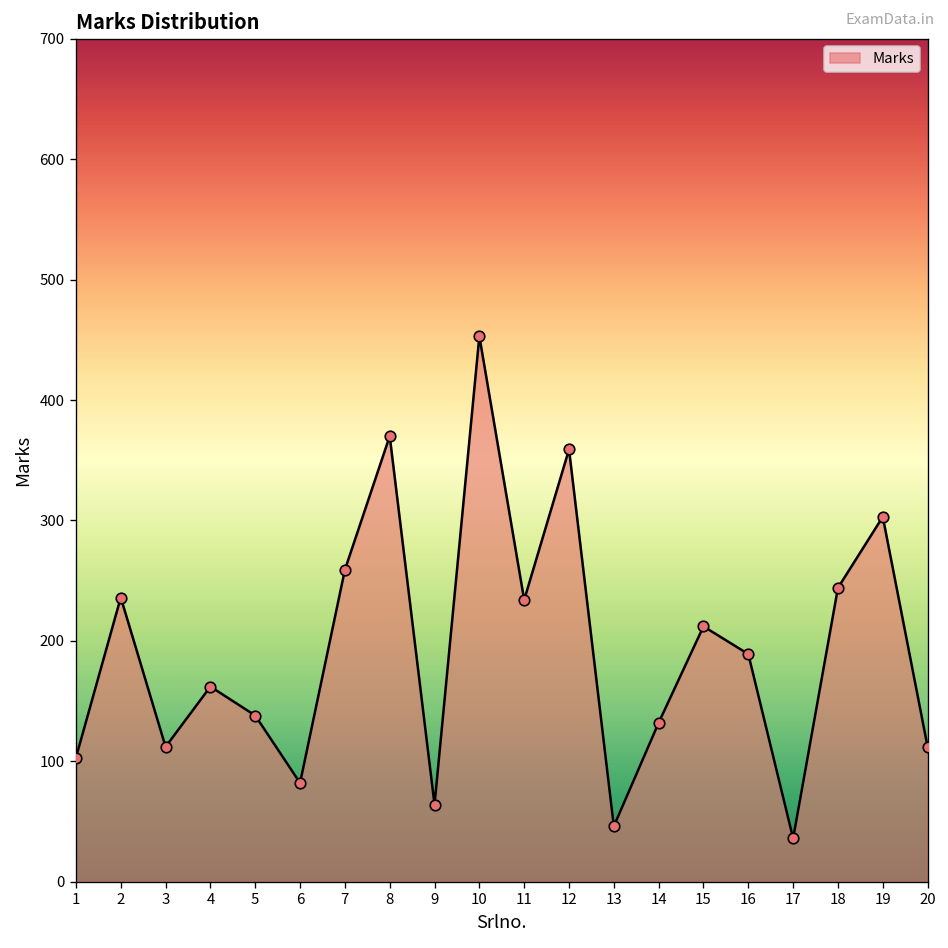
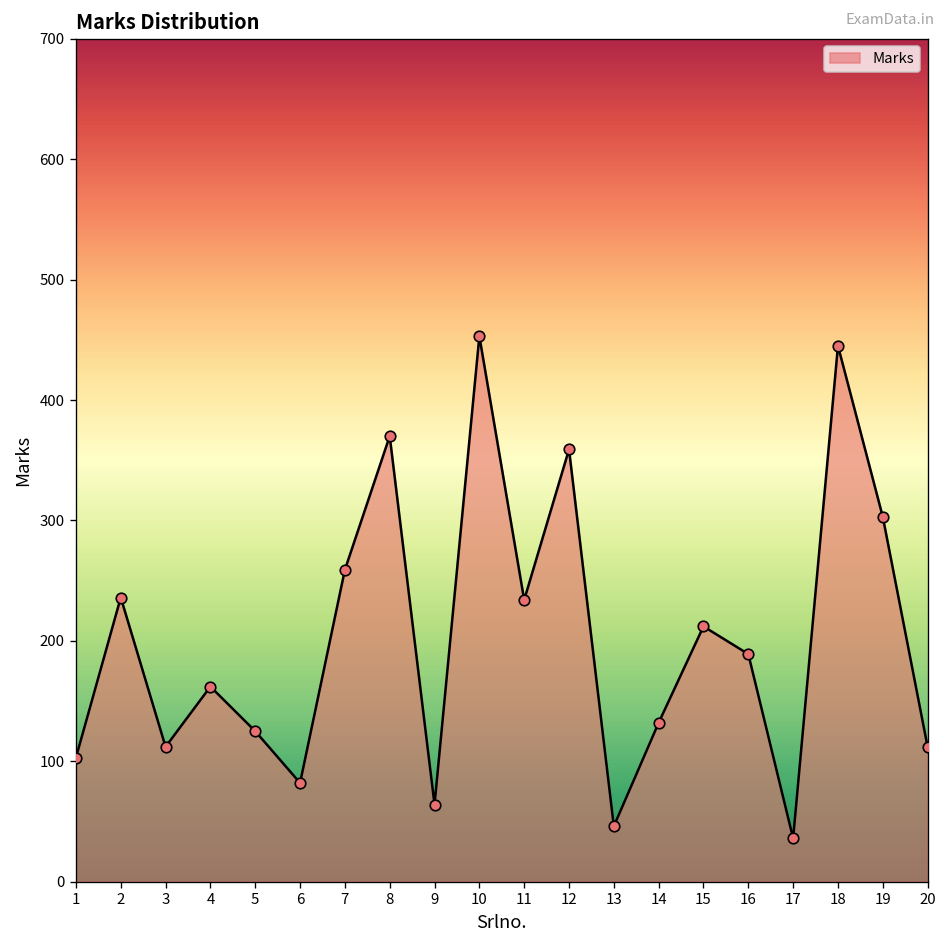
  {
    "1": 103,
    "2": 236,
    "3": 112,
    "4": 162,
-   "5": 138,
+   "5": 125,
    "6": 82,
    "7": 259,
    "8": 370,
    "9": 64,
    "10": 453,
    "11": 234,
    "12": 359,
    "13": 46,
    "14": 132,
    "15": 212,
    "16": 189,
    "17": 36,
-   "18": 244,
+   "18": 445,
    "19": 303,
    "20": 112
  }
